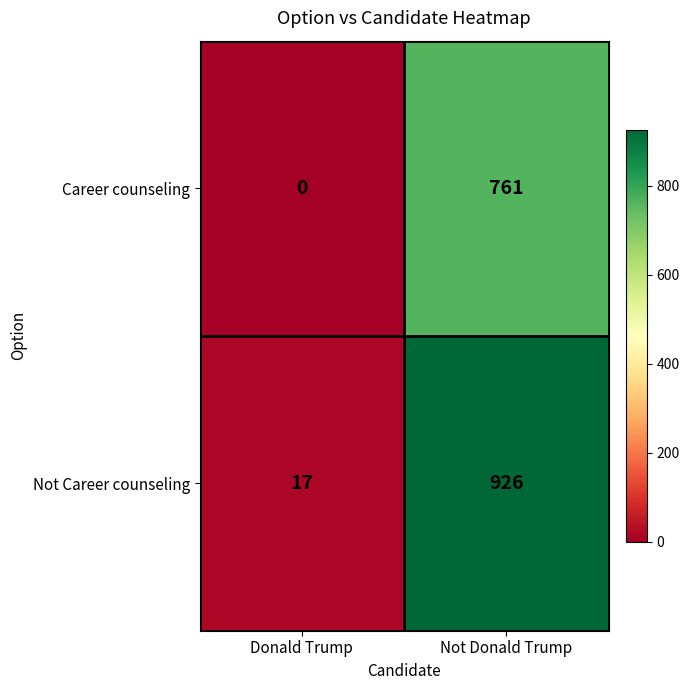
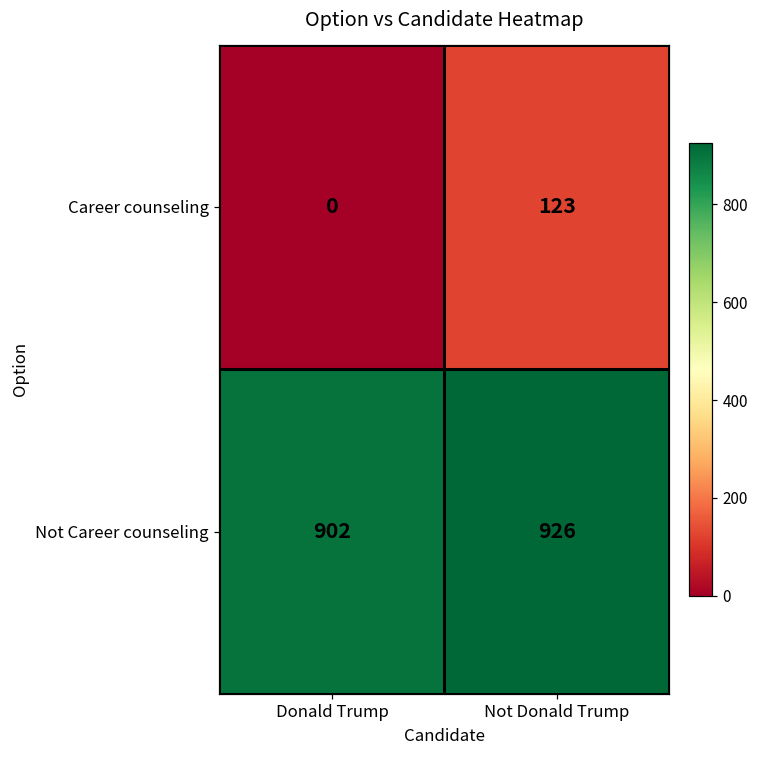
  {
    "Career counseling": {
      "Donald Trump": 0,
-     "Not Donald Trump": 761
+     "Not Donald Trump": 123
    },
    "Not Career counseling": {
-     "Donald Trump": 17,
+     "Donald Trump": 902,
      "Not Donald Trump": 926
    }
  }
